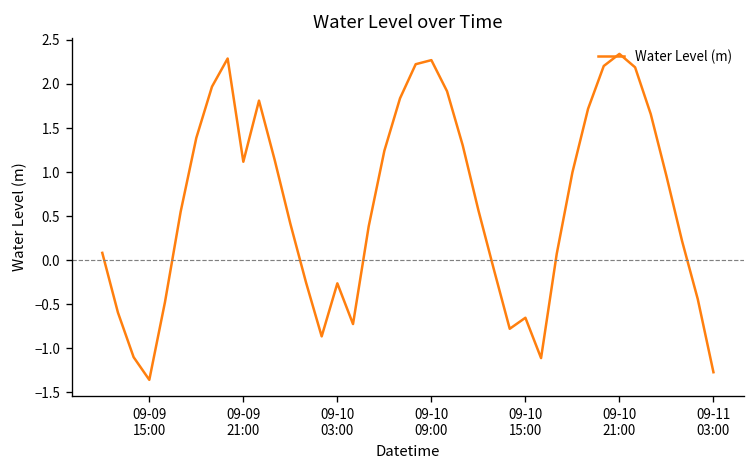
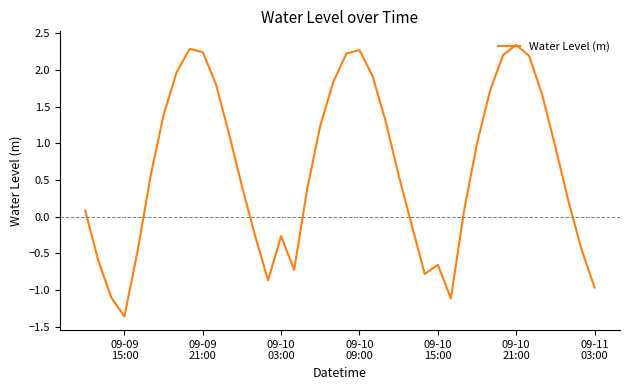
  {
    "09-09 15:00": -1.4,
-   "09-09 21:00": 1.1,
+   "09-09 21:00": 2.2,
    "09-10 03:00": -0.3,
    "09-10 09:00": 2.3,
    "09-10 15:00": -0.7,
    "09-10 21:00": 2.3,
-   "09-11 03:00": -1.3
+   "09-11 03:00": -1.0
  }
